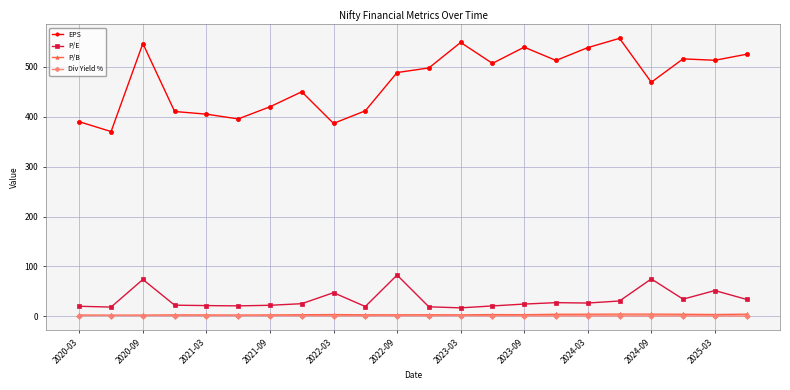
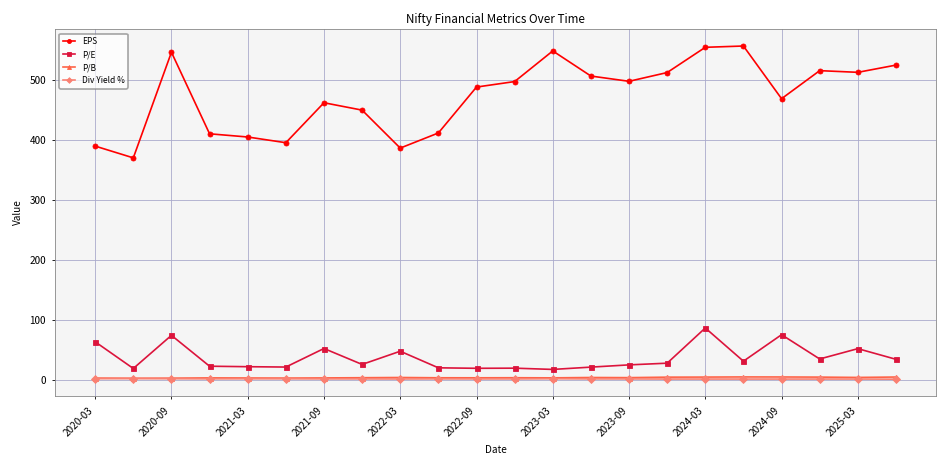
  {
    "EPS": {
      "2020-03": 390,
      "2020-09": 550,
      "2021-03": 410,
-     "2021-09": 420,
+     "2021-09": 460,
      "2022-03": 390,
      "2022-09": 490,
      "2023-03": 550,
-     "2023-09": 540,
-     "2024-03": 540,
+     "2023-09": 500,
+     "2024-03": 560,
      "2024-09": 470,
      "2025-03": 510
    },
    "P/E": {
-     "2020-03": 20,
+     "2020-03": 60,
      "2020-09": 70,
      "2021-03": 20,
-     "2021-09": 20,
+     "2021-09": 50,
      "2022-03": 50,
-     "2022-09": 80,
+     "2022-09": 20,
      "2023-03": 20,
      "2023-09": 20,
-     "2024-03": 30,
+     "2024-03": 90,
      "2024-09": 70,
      "2025-03": 50
    }
  }
